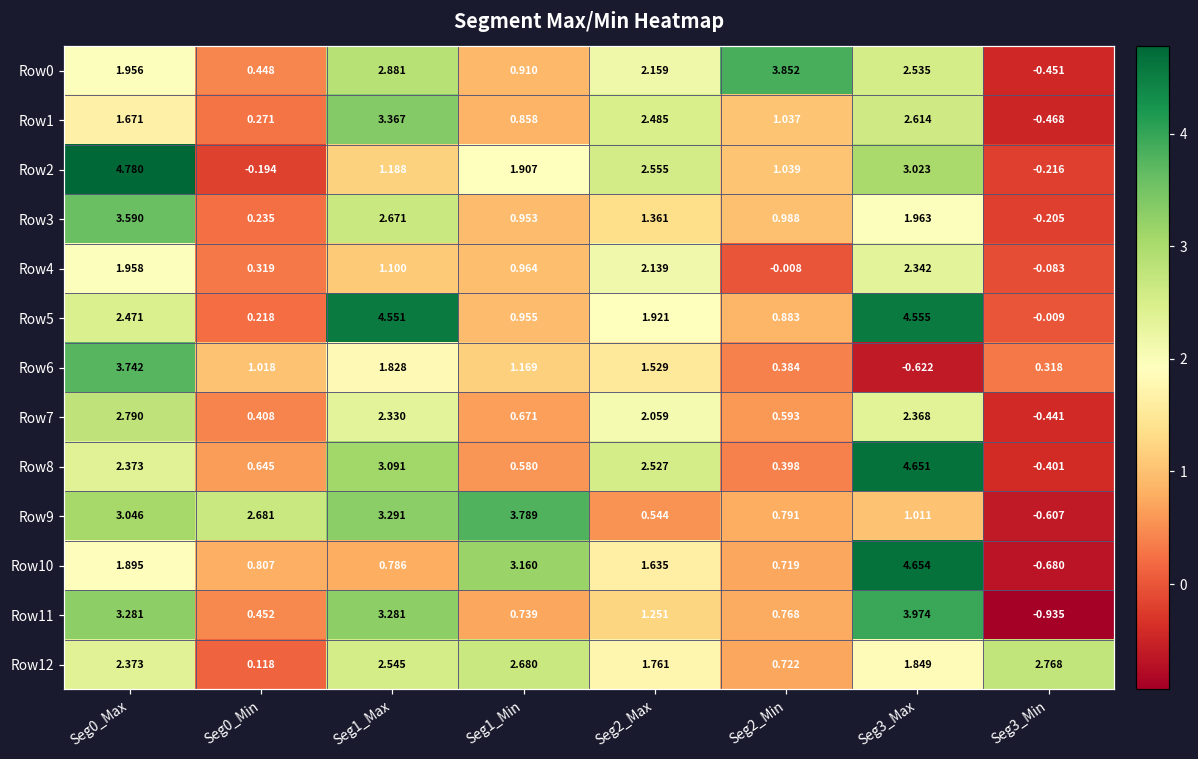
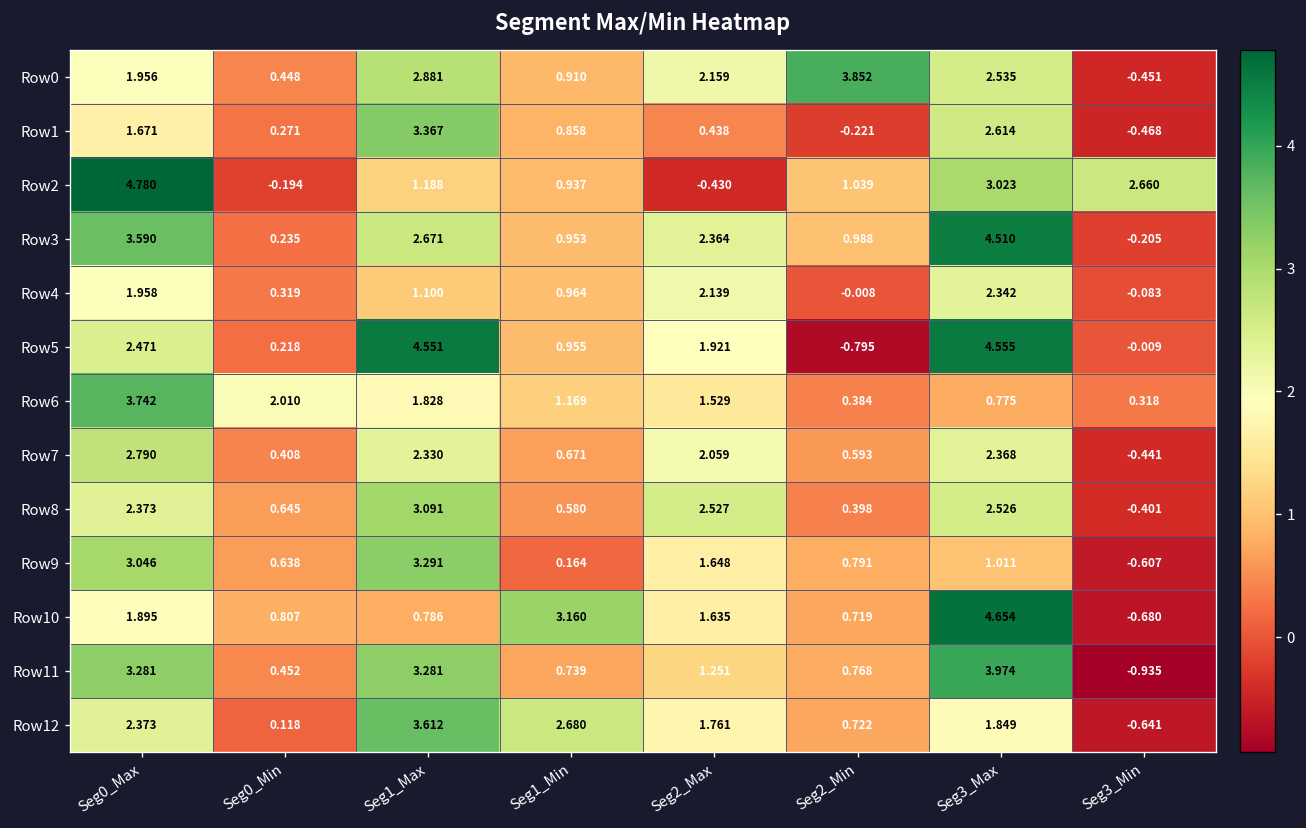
  {
    "Row0": {
      "Seg0_Max": 1.956,
      "Seg0_Min": 0.448,
      "Seg1_Max": 2.881,
      "Seg1_Min": 0.910,
      "Seg2_Max": 2.159,
      "Seg2_Min": 3.852,
      "Seg3_Max": 2.535,
      "Seg3_Min": -0.451
    },
    "Row1": {
      "Seg0_Max": 1.671,
      "Seg0_Min": 0.271,
      "Seg1_Max": 3.367,
      "Seg1_Min": 0.858,
-     "Seg2_Max": 2.485,
-     "Seg2_Min": 1.037,
+     "Seg2_Max": 0.438,
+     "Seg2_Min": -0.221,
      "Seg3_Max": 2.614,
      "Seg3_Min": -0.468
    },
    "Row2": {
      "Seg0_Max": 4.780,
      "Seg0_Min": -0.194,
      "Seg1_Max": 1.188,
-     "Seg1_Min": 1.907,
-     "Seg2_Max": 2.555,
+     "Seg1_Min": 0.937,
+     "Seg2_Max": -0.430,
      "Seg2_Min": 1.039,
      "Seg3_Max": 3.023,
-     "Seg3_Min": -0.216
+     "Seg3_Min": 2.660
    },
    "Row3": {
      "Seg0_Max": 3.590,
      "Seg0_Min": 0.235,
      "Seg1_Max": 2.671,
      "Seg1_Min": 0.953,
-     "Seg2_Max": 1.361,
+     "Seg2_Max": 2.364,
      "Seg2_Min": 0.988,
-     "Seg3_Max": 1.963,
+     "Seg3_Max": 4.510,
      "Seg3_Min": -0.205
    },
    "Row4": {
      "Seg0_Max": 1.958,
      "Seg0_Min": 0.319,
      "Seg1_Max": 1.100,
      "Seg1_Min": 0.964,
      "Seg2_Max": 2.139,
      "Seg2_Min": -0.008,
      "Seg3_Max": 2.342,
      "Seg3_Min": -0.083
    },
    "Row5": {
      "Seg0_Max": 2.471,
      "Seg0_Min": 0.218,
      "Seg1_Max": 4.551,
      "Seg1_Min": 0.955,
      "Seg2_Max": 1.921,
-     "Seg2_Min": 0.883,
+     "Seg2_Min": -0.795,
      "Seg3_Max": 4.555,
      "Seg3_Min": -0.009
    },
    "Row6": {
      "Seg0_Max": 3.742,
-     "Seg0_Min": 1.018,
+     "Seg0_Min": 2.010,
      "Seg1_Max": 1.828,
      "Seg1_Min": 1.169,
      "Seg2_Max": 1.529,
      "Seg2_Min": 0.384,
-     "Seg3_Max": -0.622,
+     "Seg3_Max": 0.775,
      "Seg3_Min": 0.318
    },
    "Row7": {
      "Seg0_Max": 2.790,
      "Seg0_Min": 0.408,
      "Seg1_Max": 2.330,
      "Seg1_Min": 0.671,
      "Seg2_Max": 2.059,
      "Seg2_Min": 0.593,
      "Seg3_Max": 2.368,
      "Seg3_Min": -0.441
    },
    "Row8": {
      "Seg0_Max": 2.373,
      "Seg0_Min": 0.645,
      "Seg1_Max": 3.091,
      "Seg1_Min": 0.580,
      "Seg2_Max": 2.527,
      "Seg2_Min": 0.398,
-     "Seg3_Max": 4.651,
+     "Seg3_Max": 2.526,
      "Seg3_Min": -0.401
    },
    "Row9": {
      "Seg0_Max": 3.046,
-     "Seg0_Min": 2.681,
+     "Seg0_Min": 0.638,
      "Seg1_Max": 3.291,
-     "Seg1_Min": 3.789,
-     "Seg2_Max": 0.544,
+     "Seg1_Min": 0.164,
+     "Seg2_Max": 1.648,
      "Seg2_Min": 0.791,
      "Seg3_Max": 1.011,
      "Seg3_Min": -0.607
    },
    "Row10": {
      "Seg0_Max": 1.895,
      "Seg0_Min": 0.807,
      "Seg1_Max": 0.786,
      "Seg1_Min": 3.160,
      "Seg2_Max": 1.635,
      "Seg2_Min": 0.719,
      "Seg3_Max": 4.654,
      "Seg3_Min": -0.680
    },
    "Row11": {
      "Seg0_Max": 3.281,
      "Seg0_Min": 0.452,
      "Seg1_Max": 3.281,
      "Seg1_Min": 0.739,
      "Seg2_Max": 1.251,
      "Seg2_Min": 0.768,
      "Seg3_Max": 3.974,
      "Seg3_Min": -0.935
    },
    "Row12": {
      "Seg0_Max": 2.373,
      "Seg0_Min": 0.118,
-     "Seg1_Max": 2.545,
+     "Seg1_Max": 3.612,
      "Seg1_Min": 2.680,
      "Seg2_Max": 1.761,
      "Seg2_Min": 0.722,
      "Seg3_Max": 1.849,
-     "Seg3_Min": 2.768
+     "Seg3_Min": -0.641
    }
  }
